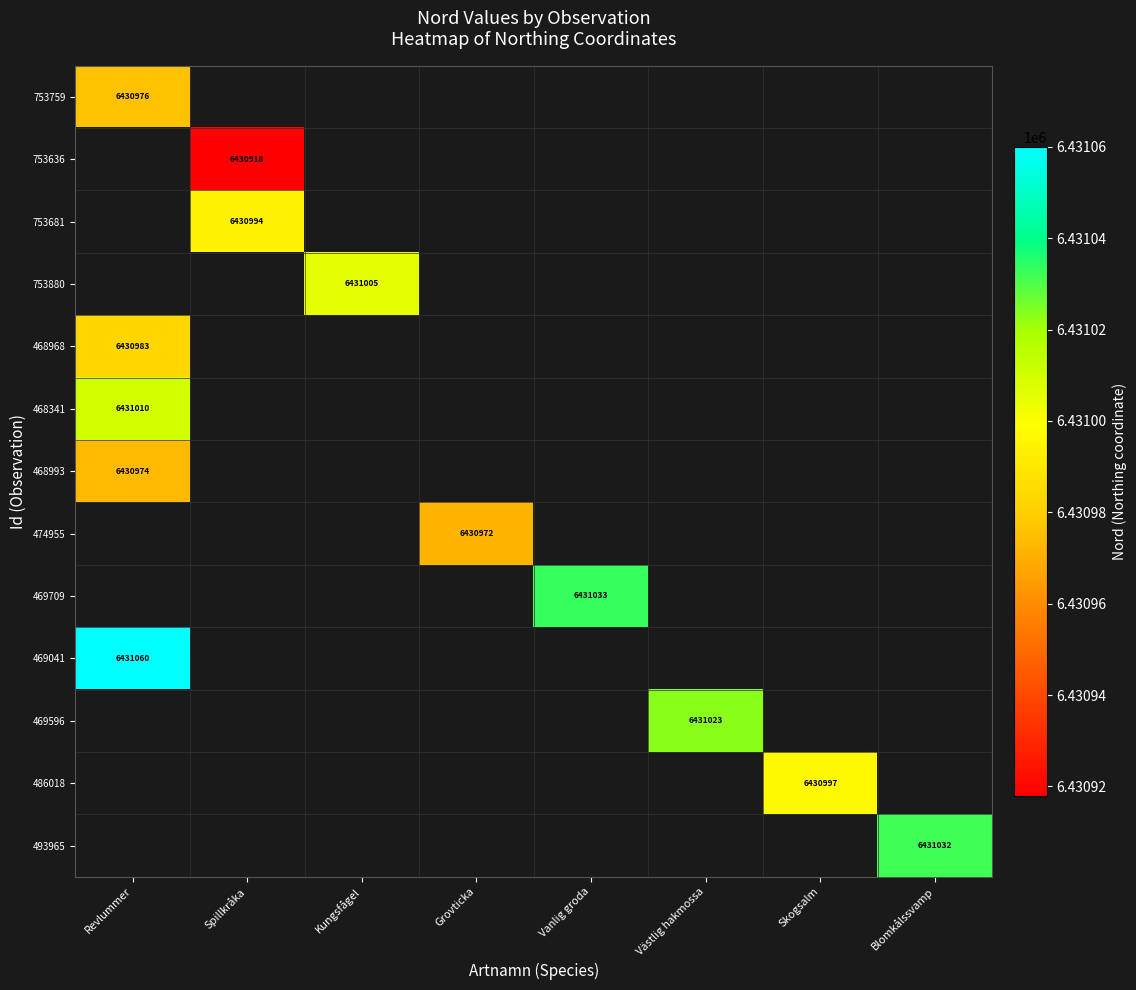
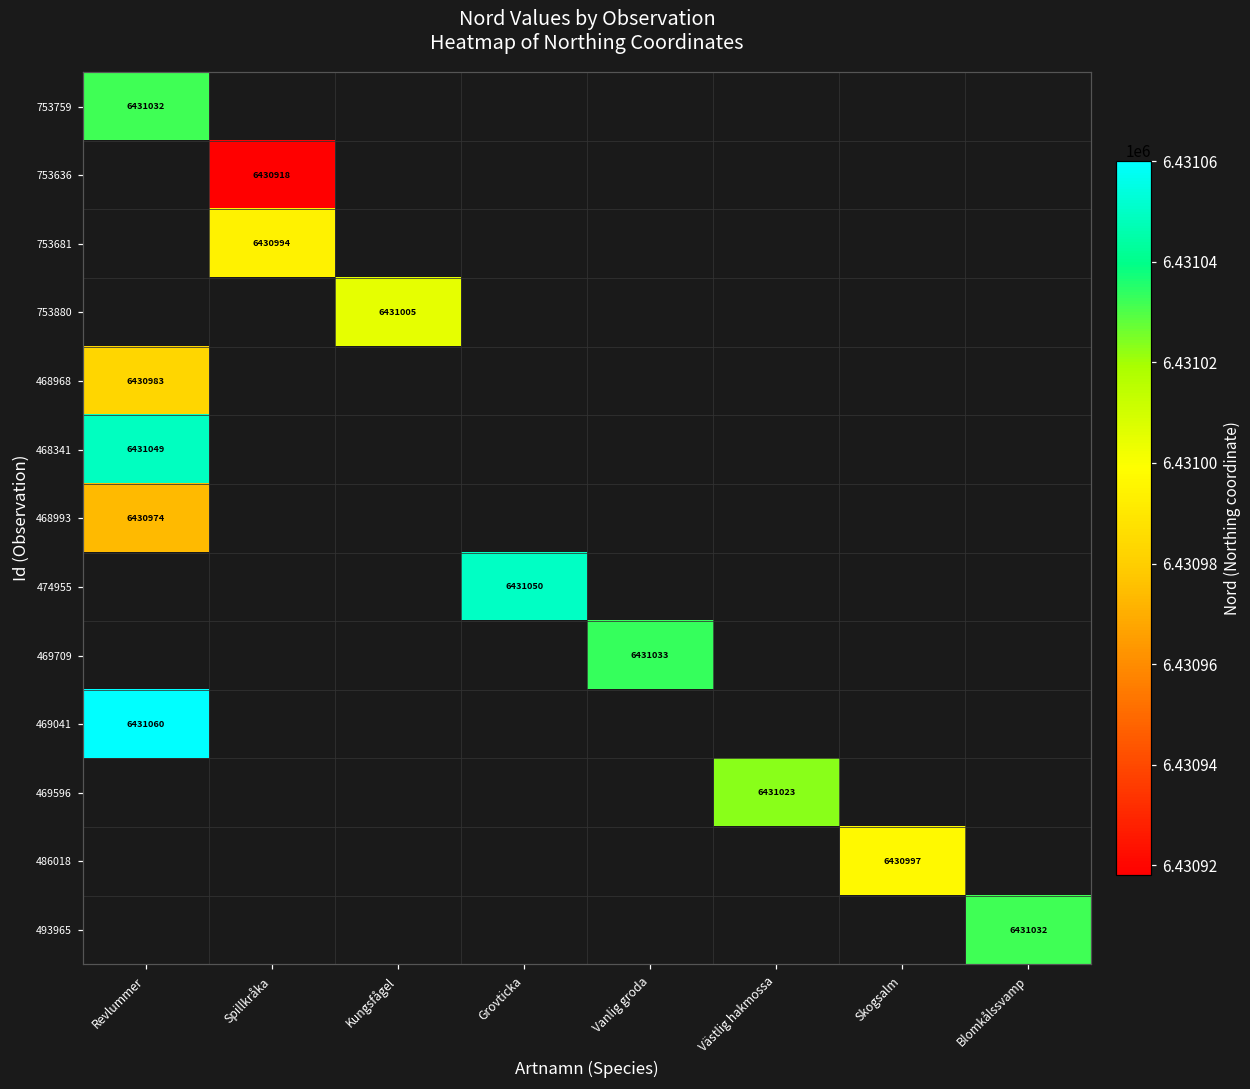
  {
    "753759": {
-     "Revlummer": 6430976
+     "Revlummer": 6431032
    },
    "753636": {
      "Spillkråka": 6430918
    },
    "753681": {
      "Spillkråka": 6430994
    },
    "753880": {
      "Kungsfågel": 6431005
    },
    "468968": {
      "Revlummer": 6430983
    },
    "468341": {
-     "Revlummer": 6431010
+     "Revlummer": 6431049
    },
    "468993": {
      "Revlummer": 6430974
    },
    "474955": {
-     "Grovticka": 6430972
+     "Grovticka": 6431050
    },
    "469709": {
      "Vanlig groda": 6431033
    },
    "469041": {
      "Revlummer": 6431060
    },
    "469596": {
      "Västlig hakmossa": 6431023
    },
    "486018": {
      "Skogsalm": 6430997
    },
    "493965": {
      "Blomkålssvamp": 6431032
    }
  }
